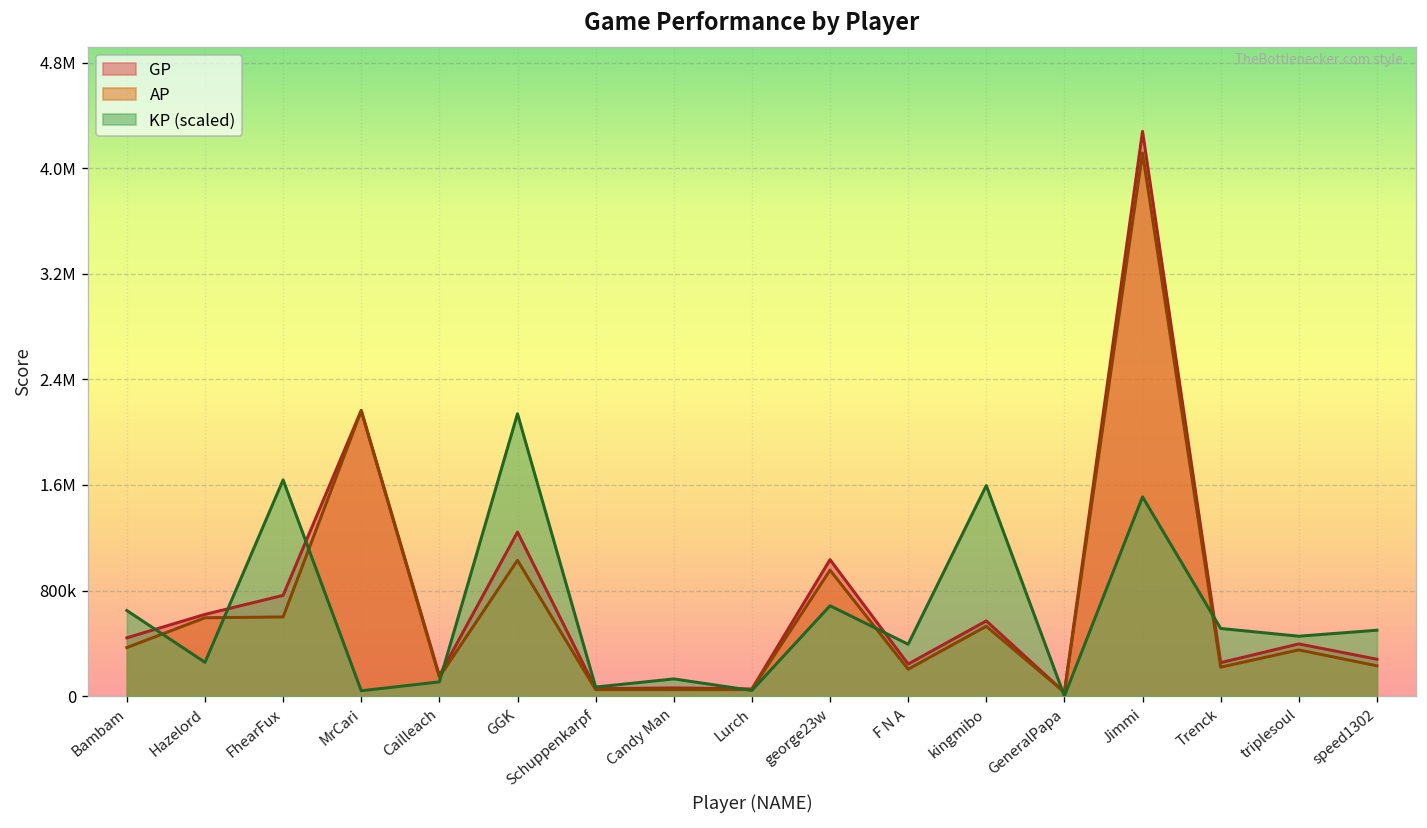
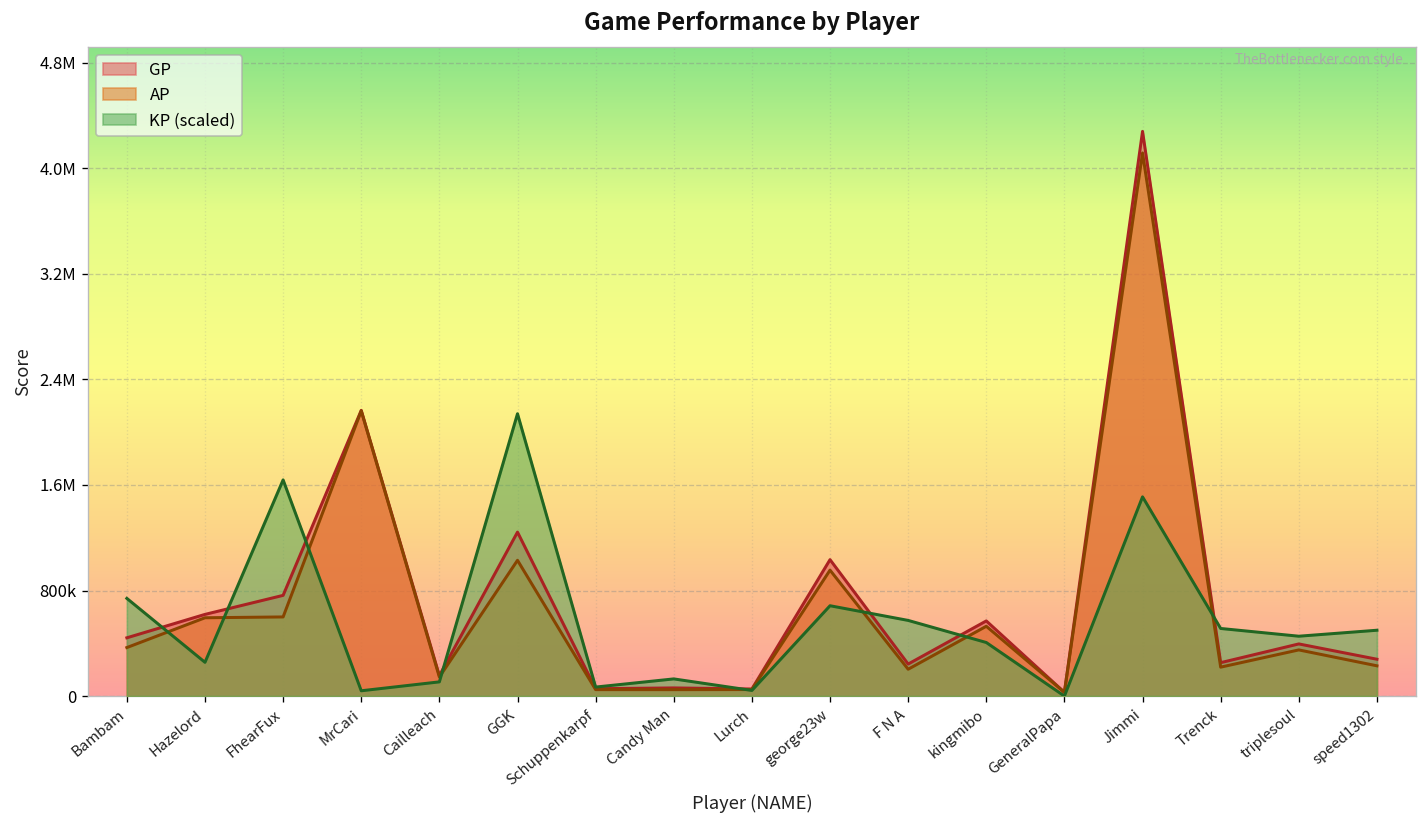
  {
    "KP (scaled)": {
-     "Bambam": 650000,
+     "Bambam": 740000,
      "Hazelord": 260000,
      "FhearFux": 1640000,
      "MrCari": 40000,
      "Cailleach": 110000,
      "GGK": 2140000,
      "Candy Man": 130000,
      "george23w": 680000,
-     "F N A": 390000,
-     "kingmibo": 1600000,
+     "F N A": 570000,
+     "kingmibo": 410000,
      "GeneralPapa": 0,
      "Jimmi": 1510000,
      "Trenck": 510000,
      "triplesoul": 450000,
      "speed1302": 500000
    }
  }
